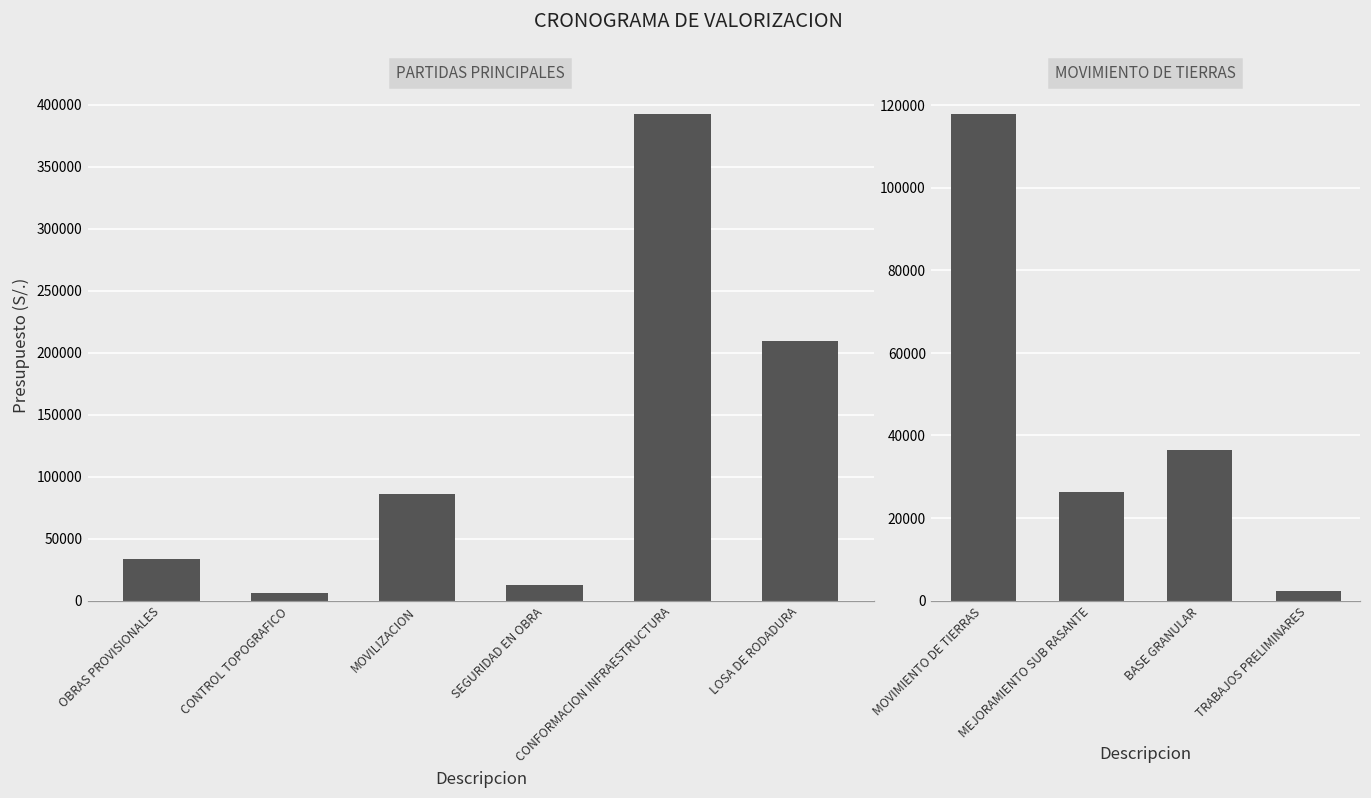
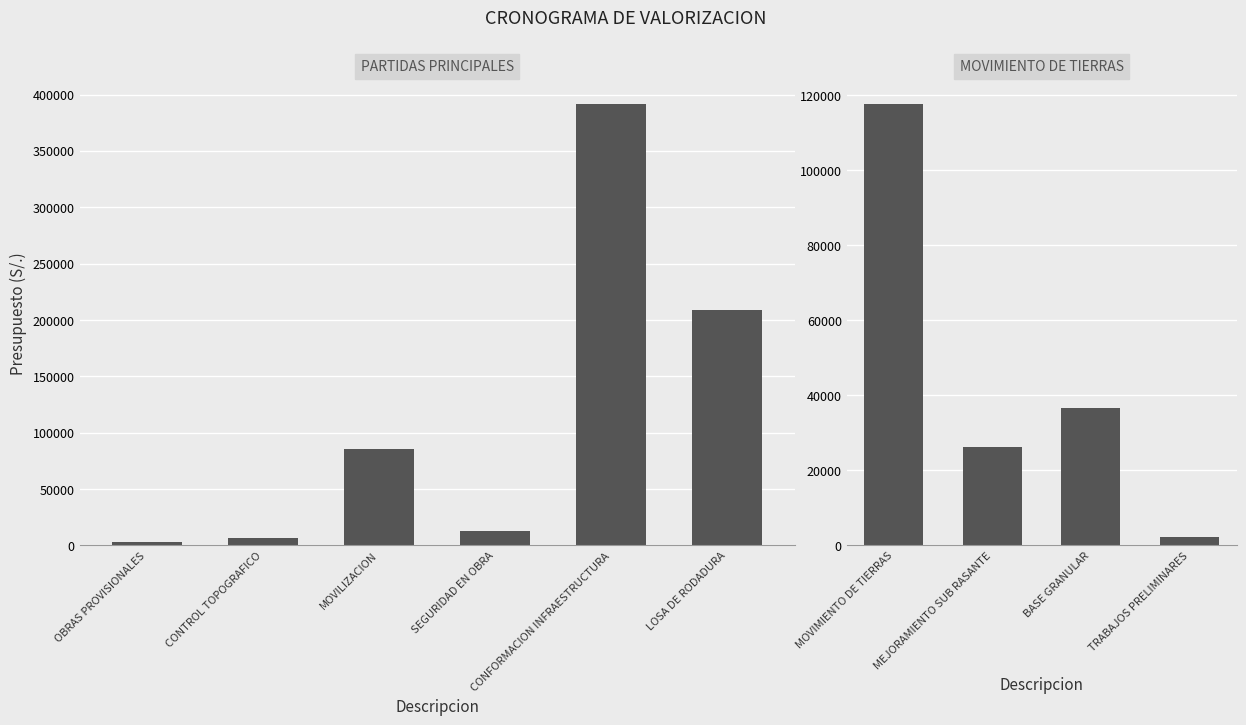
  {
    "PARTIDAS PRINCIPALES": {
-     "OBRAS PROVISIONALES": 33000,
+     "OBRAS PROVISIONALES": 3000,
      "CONTROL TOPOGRAFICO": 6000,
      "MOVILIZACION": 86000,
      "SEGURIDAD EN OBRA": 13000,
      "CONFORMACION INFRAESTRUCTURA": 392000,
      "LOSA DE RODADURA": 209000
    },
    "MOVIMIENTO DE TIERRAS": {
      "MOVIMIENTO DE TIERRAS": 118000,
      "MEJORAMIENTO SUB RASANTE": 26000,
      "BASE GRANULAR": 37000,
      "TRABAJOS PRELIMINARES": 2000
    }
  }
